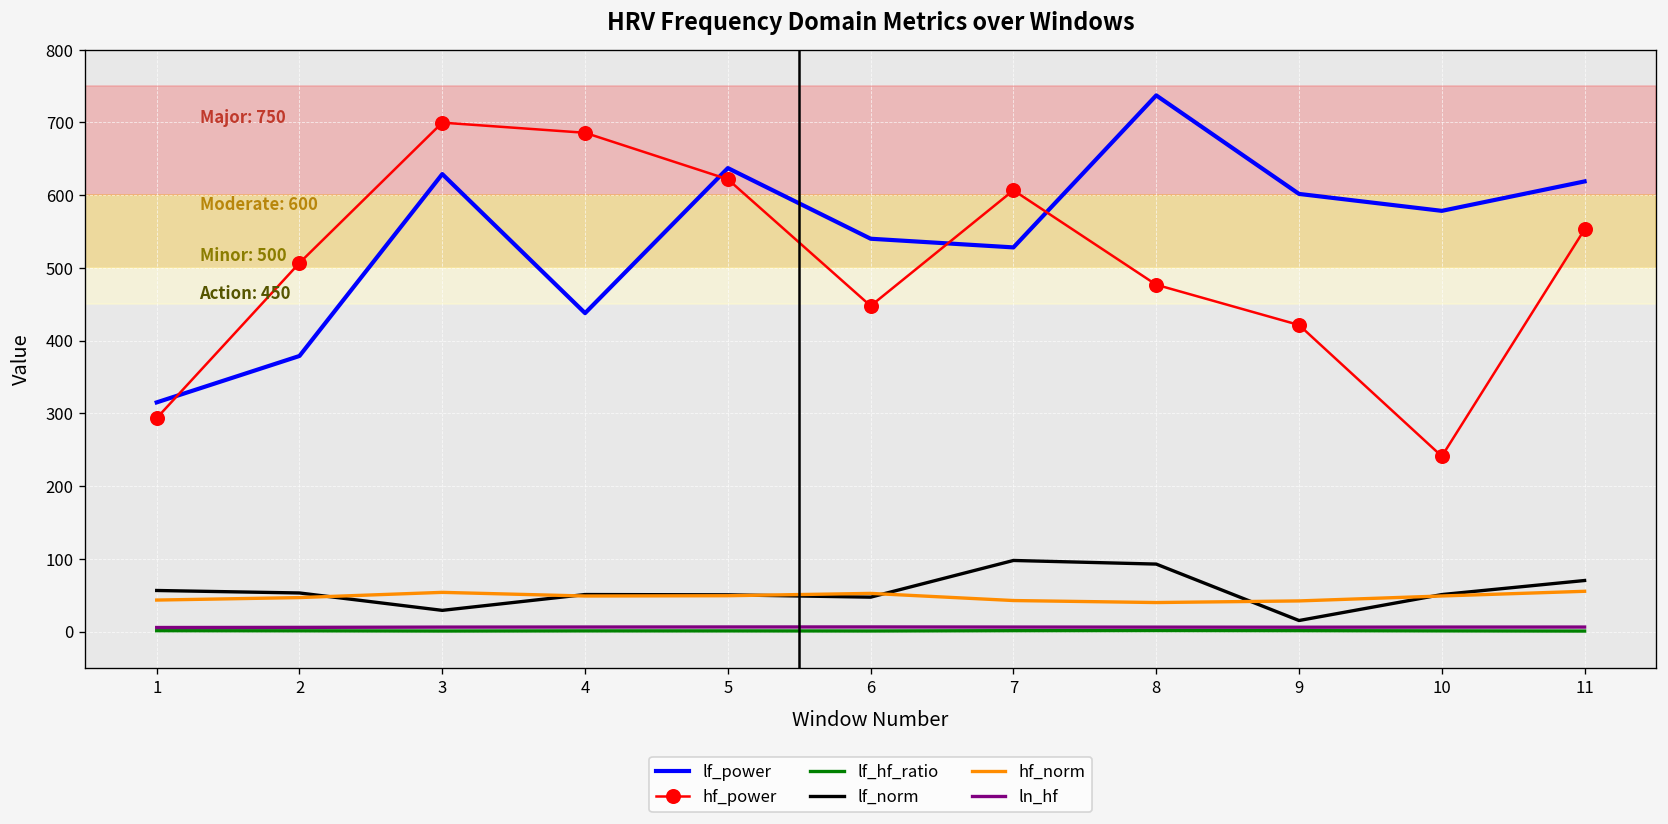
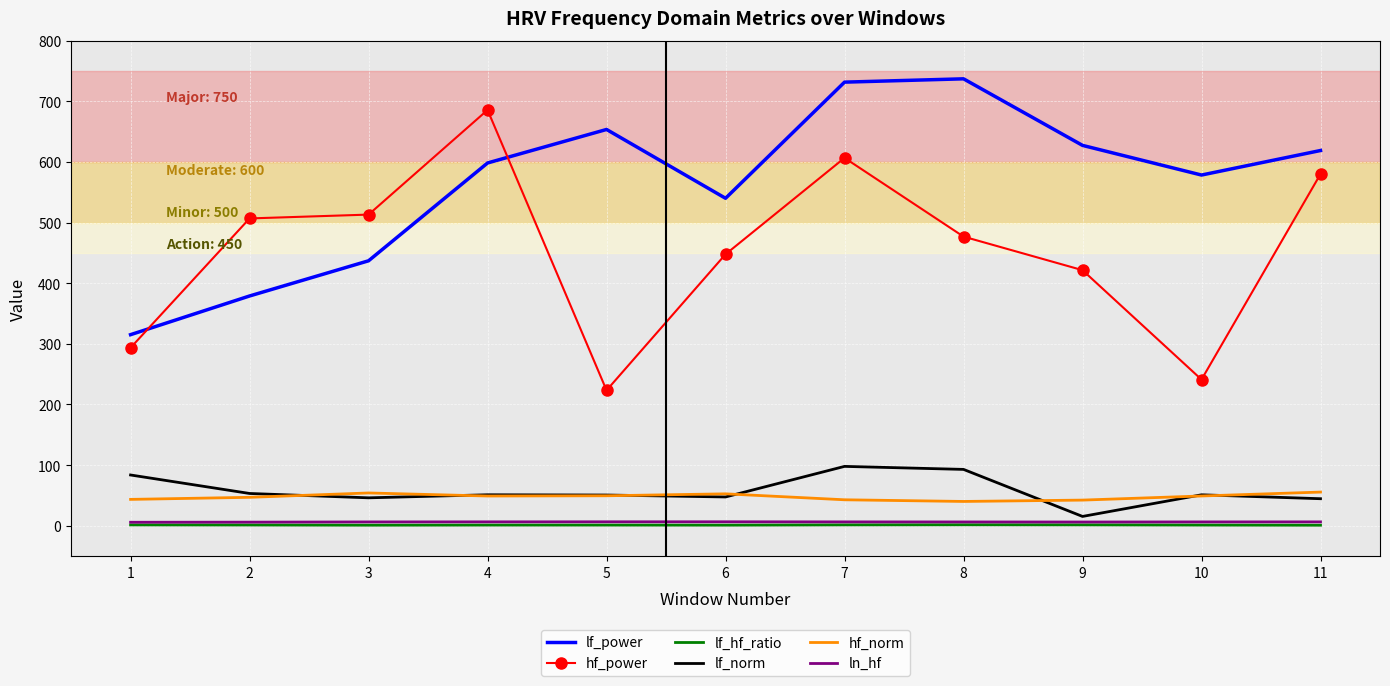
  {
    "lf_power": {
      "1": 320,
      "2": 380,
-     "3": 630,
-     "4": 440,
-     "5": 640,
+     "3": 440,
+     "4": 600,
+     "5": 650,
      "6": 540,
-     "7": 530,
+     "7": 730,
      "8": 740,
-     "9": 600,
+     "9": 630,
      "10": 580,
      "11": 620
    },
    "hf_power": {
      "1": 290,
-     "3": 700,
+     "3": 510,
      "4": 690,
-     "5": 620,
+     "5": 220,
      "6": 450,
      "7": 610,
      "8": 480,
      "9": 420,
      "10": 240,
-     "11": 550
+     "11": 580
    },
    "lf_hf_ratio": {
      "1": 0,
      "2": 0,
      "3": 0,
      "4": 0,
      "5": 0,
      "6": 0,
      "7": 0,
      "8": 0,
      "9": 0,
      "10": 0,
      "11": 0
    },
    "lf_norm": {
-     "1": 60,
+     "1": 80,
      "2": 50,
-     "3": 30,
+     "3": 50,
      "6": 50,
      "7": 100,
      "8": 90,
      "9": 20,
-     "11": 70
+     "11": 40
    },
    "hf_norm": {
      "1": 40,
      "2": 50,
      "3": 50,
      "6": 50,
      "7": 40,
      "8": 40,
      "9": 40,
      "11": 60
    },
    "ln_hf": {
      "1": 10,
      "2": 10,
      "3": 10,
      "4": 10,
      "5": 10,
      "6": 10,
      "7": 10,
      "8": 10,
      "9": 10,
      "10": 10,
      "11": 10
    }
  }
